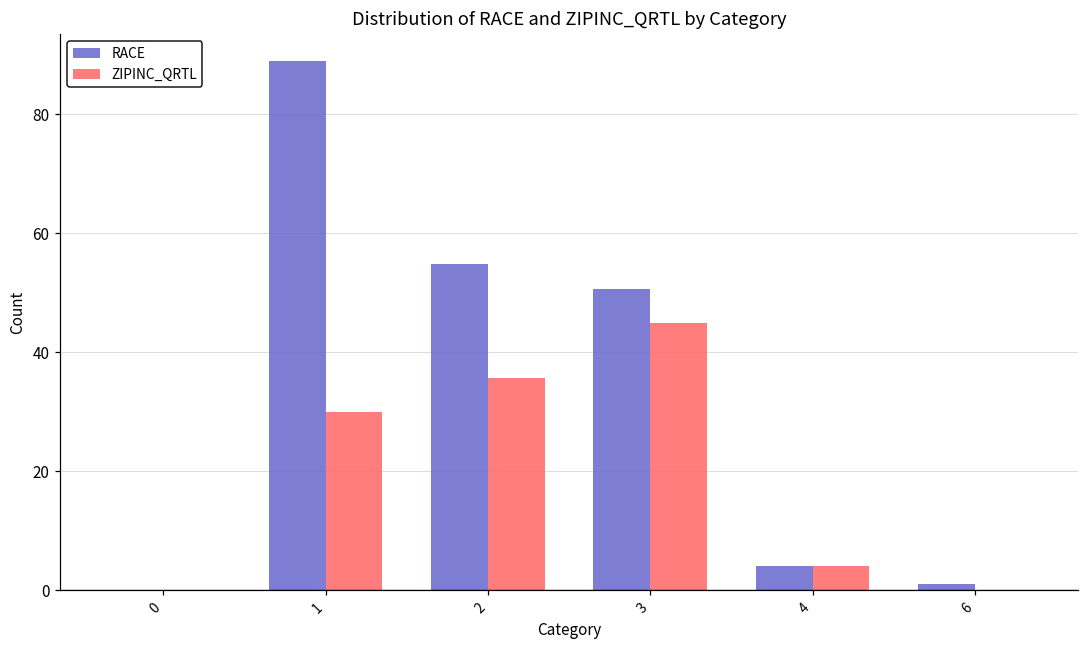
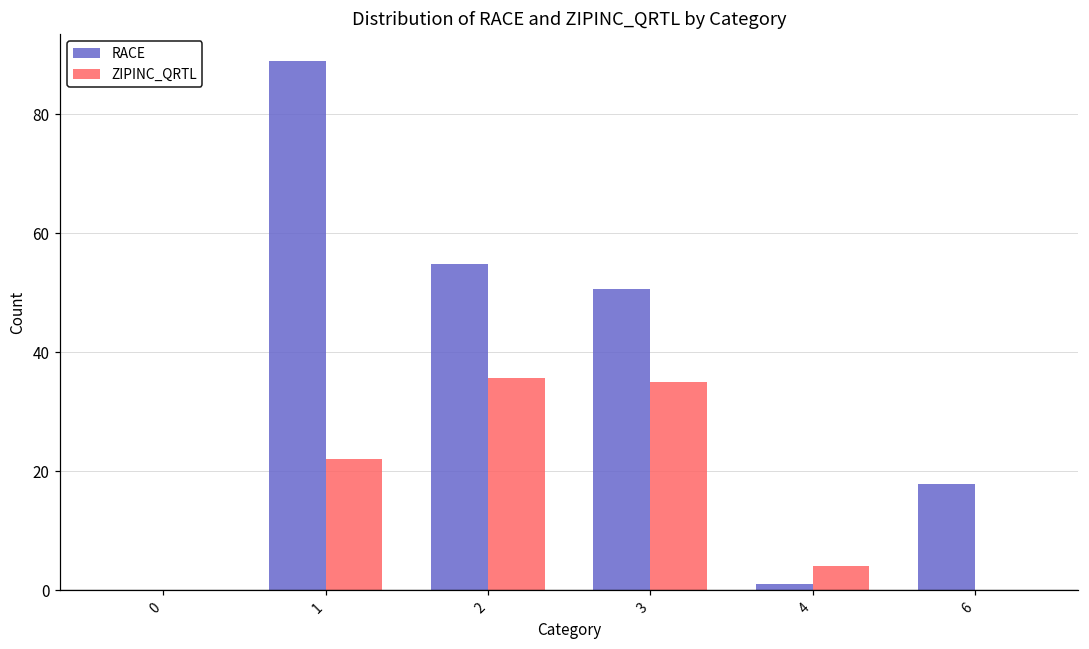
  {
    "RACE": {
      "0": 0,
      "1": 89,
      "2": 55,
      "3": 51,
-     "4": 4,
-     "6": 1
+     "4": 1,
+     "6": 18
    },
    "ZIPINC_QRTL": {
      "0": 0,
-     "1": 30,
+     "1": 22,
      "2": 36,
-     "3": 45,
+     "3": 35,
      "4": 4,
      "6": 0
    }
  }
